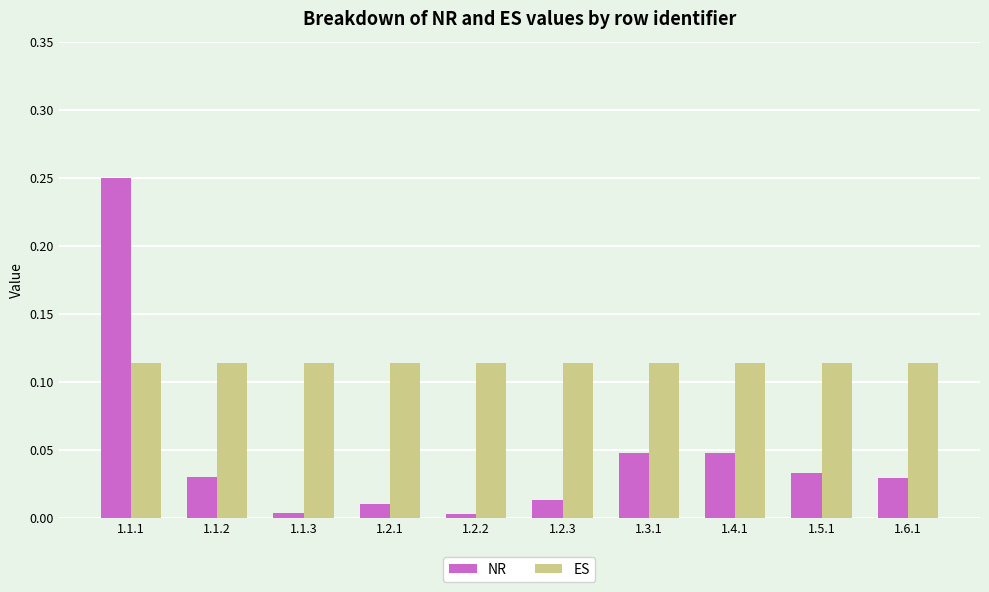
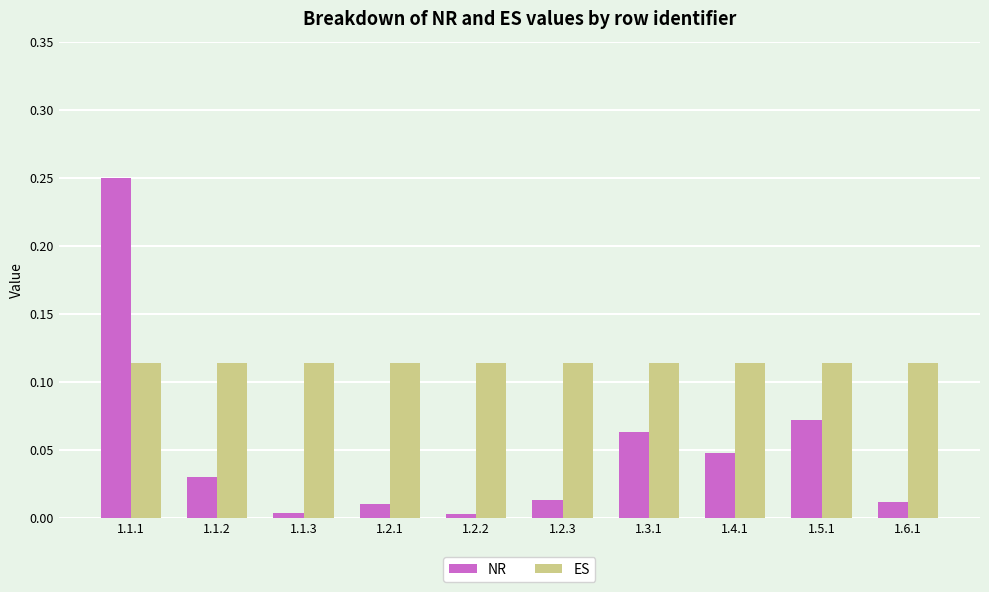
  {
    "NR": {
      "1.1.1": 0.250,
      "1.1.2": 0.029,
      "1.1.3": 0.004,
      "1.2.1": 0.010,
      "1.2.2": 0.003,
      "1.2.3": 0.013,
-     "1.3.1": 0.048,
+     "1.3.1": 0.063,
      "1.4.1": 0.048,
-     "1.5.1": 0.033,
-     "1.6.1": 0.029
+     "1.5.1": 0.071,
+     "1.6.1": 0.011
    },
    "ES": {
      "1.1.1": 0.114,
      "1.1.2": 0.114,
      "1.1.3": 0.114,
      "1.2.1": 0.114,
      "1.2.2": 0.114,
      "1.2.3": 0.114,
      "1.3.1": 0.114,
      "1.4.1": 0.114,
      "1.5.1": 0.114,
      "1.6.1": 0.114
    }
  }
